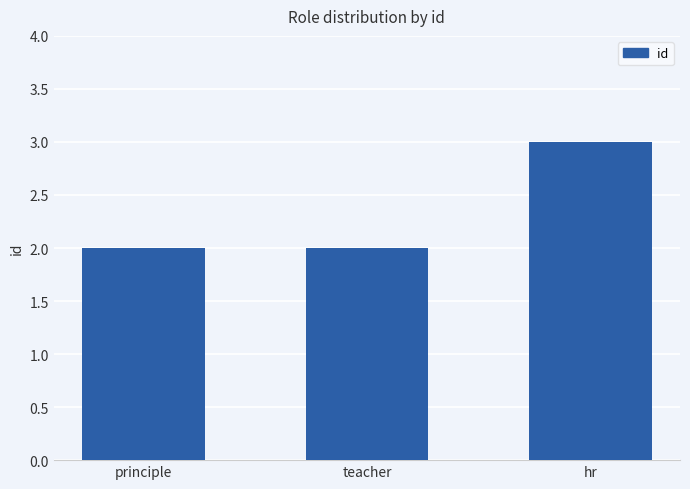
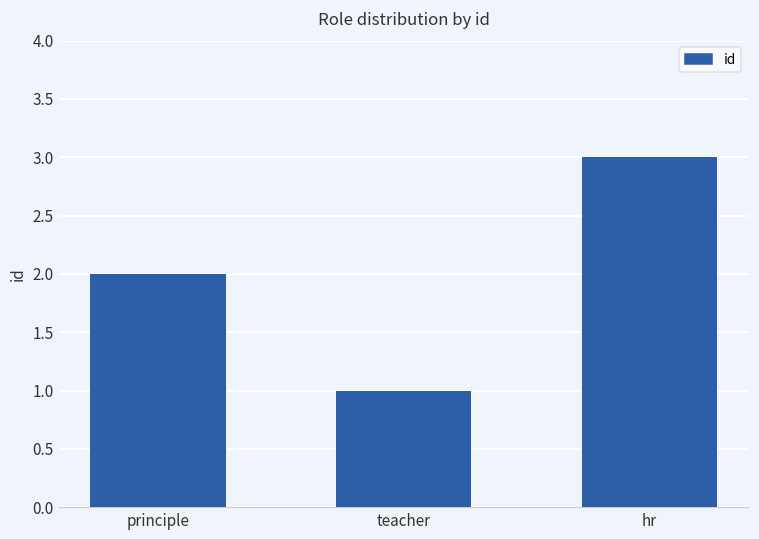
  {
    "principle": 2,
-   "teacher": 2,
+   "teacher": 1,
    "hr": 3
  }
